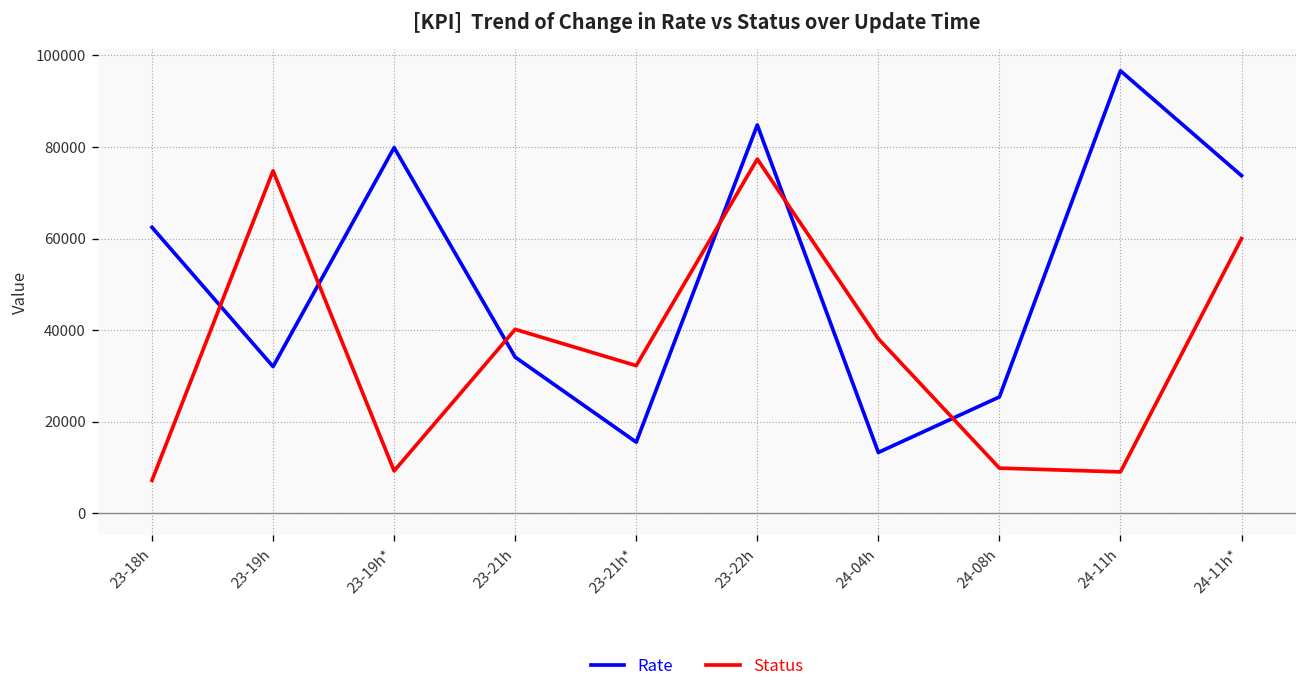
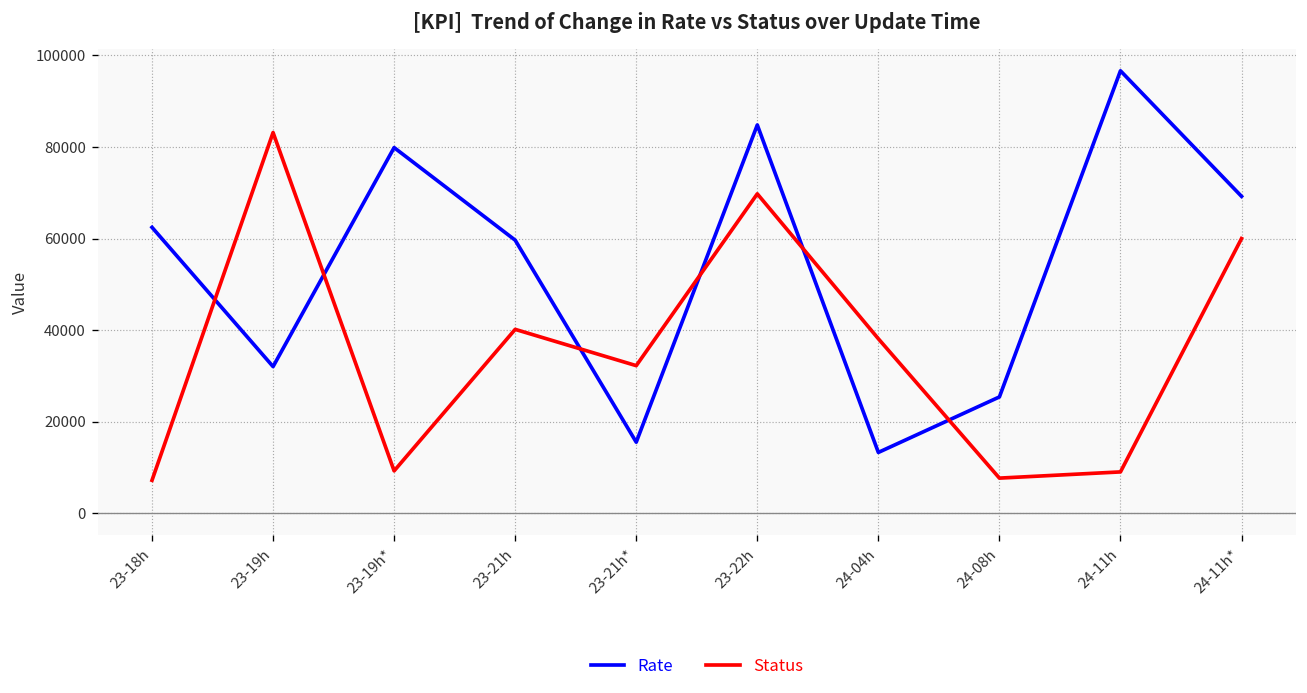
  {
    "Rate": {
      "23-18h": 62000,
      "23-19h": 32000,
      "23-19h*": 80000,
-     "23-21h": 34000,
+     "23-21h": 60000,
      "23-21h*": 16000,
      "23-22h": 85000,
      "24-04h": 13000,
      "24-08h": 25000,
      "24-11h": 97000,
-     "24-11h*": 74000
+     "24-11h*": 69000
    },
    "Status": {
      "23-18h": 7000,
-     "23-19h": 75000,
+     "23-19h": 83000,
      "23-19h*": 9000,
      "23-21h": 40000,
      "23-21h*": 32000,
-     "23-22h": 77000,
+     "23-22h": 70000,
      "24-04h": 38000,
-     "24-08h": 10000,
+     "24-08h": 8000,
      "24-11h": 9000,
      "24-11h*": 60000
    }
  }
